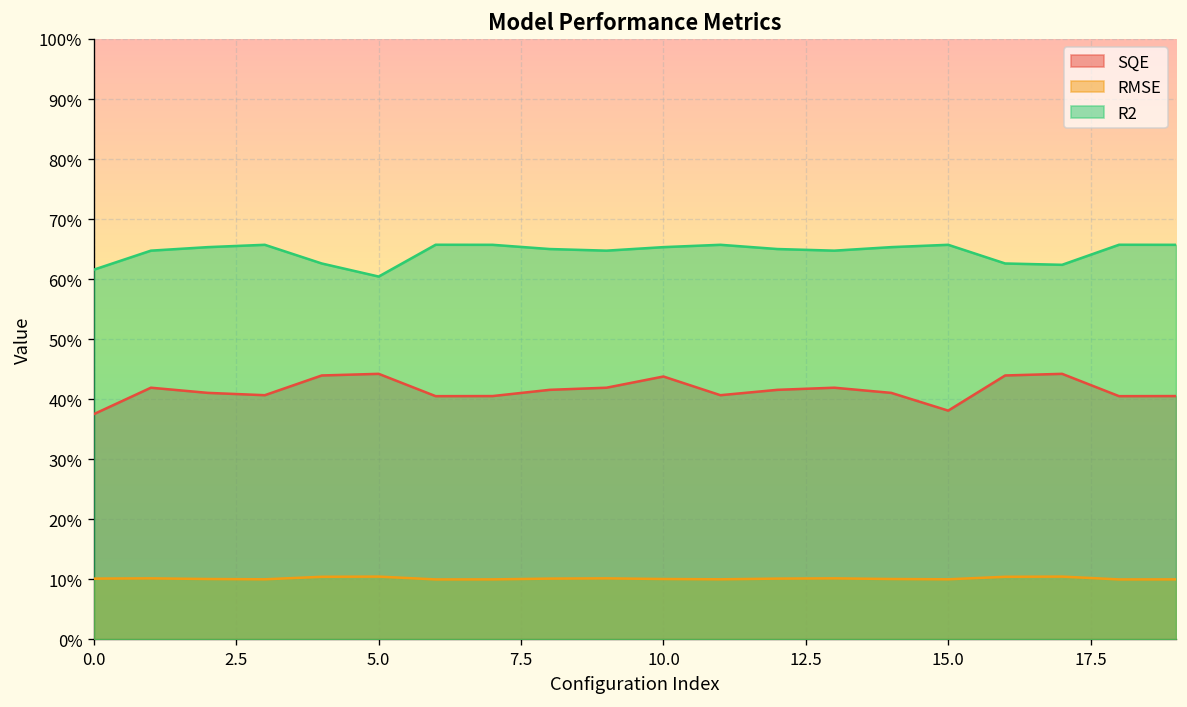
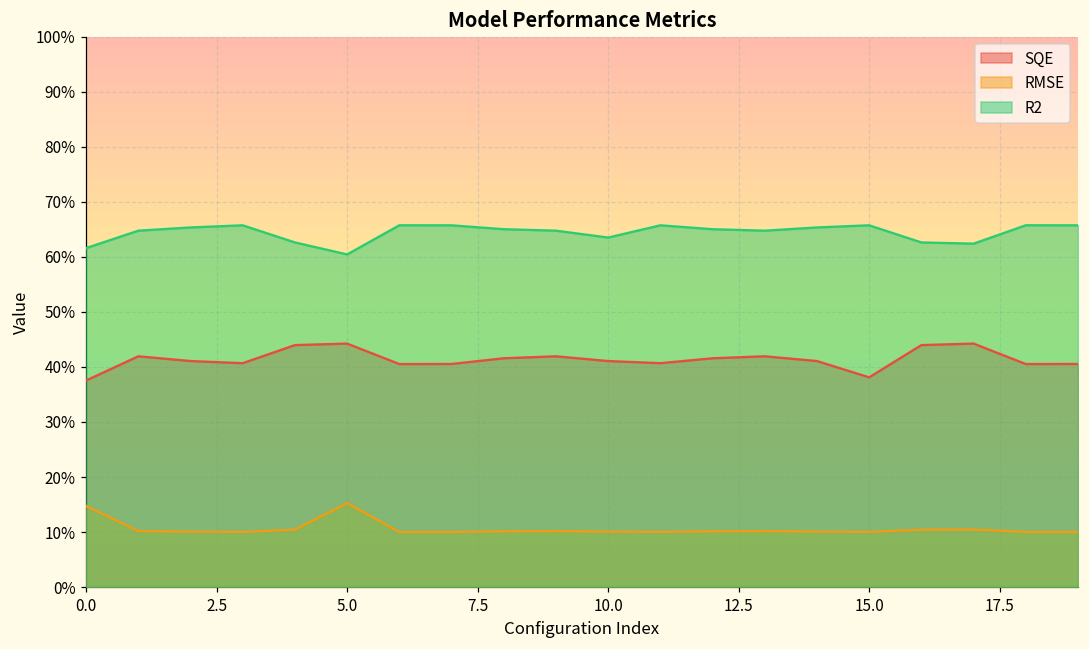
  {
    "SQE": {
      "0.0": "38%",
      "5.0": "44%",
-     "10.0": "44%",
+     "10.0": "41%",
      "15.0": "38%"
    },
    "RMSE": {
-     "0.0": "10%",
-     "5.0": "10%",
+     "0.0": "15%",
+     "5.0": "15%",
      "10.0": "10%",
      "15.0": "10%"
    },
    "R2": {
      "0.0": "62%",
      "5.0": "60%",
-     "10.0": "65%",
+     "10.0": "64%",
      "15.0": "66%"
    }
  }
